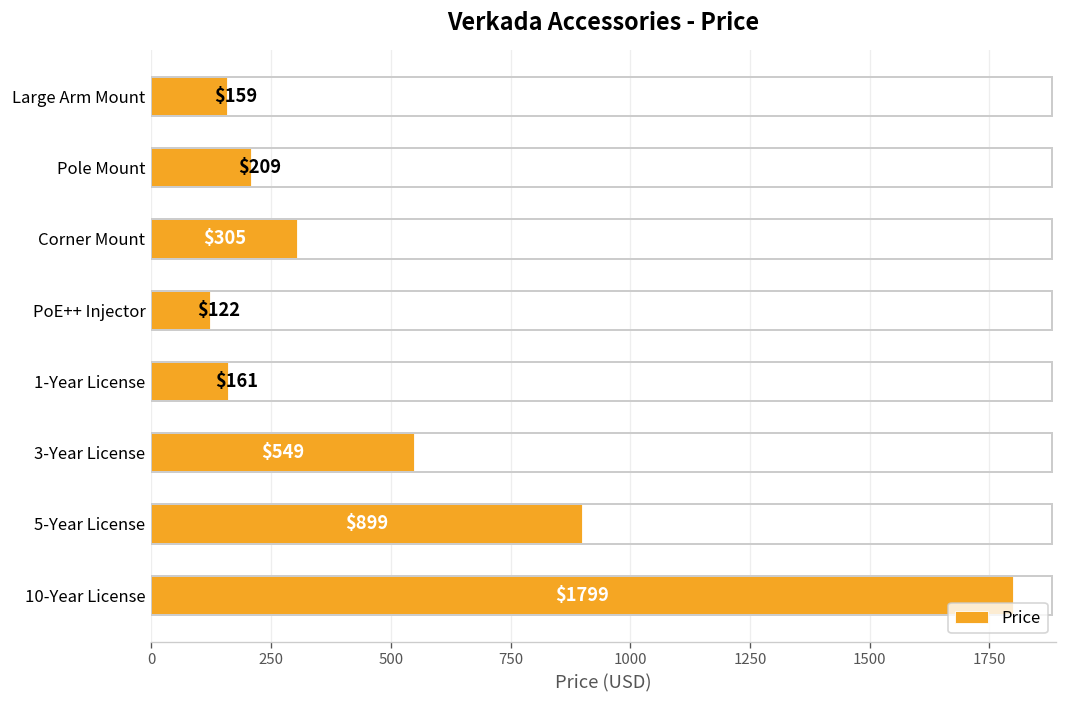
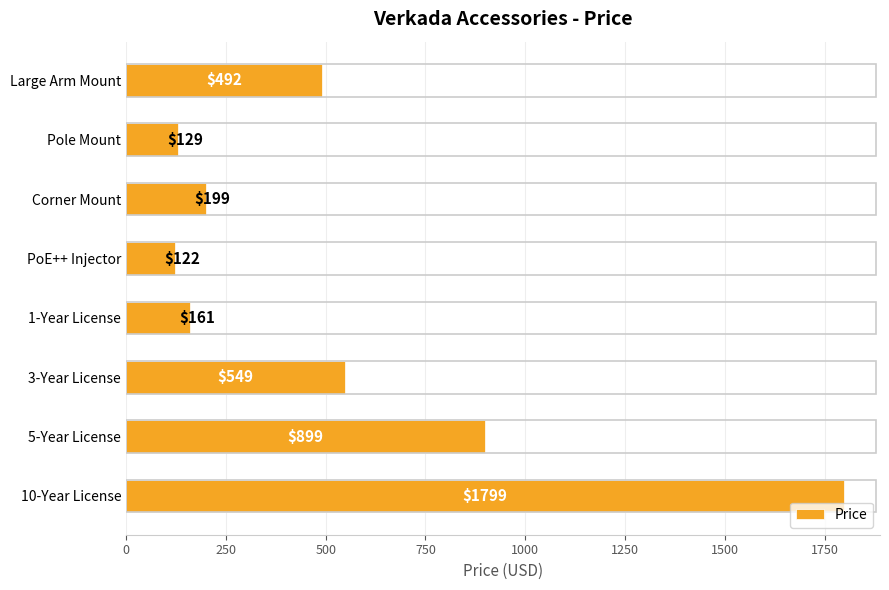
  {
-   "Large Arm Mount": "$159",
-   "Pole Mount": "$209",
-   "Corner Mount": "$305",
+   "Large Arm Mount": "$492",
+   "Pole Mount": "$129",
+   "Corner Mount": "$199",
    "PoE++ Injector": "$122",
    "1-Year License": "$161",
    "3-Year License": "$549",
    "5-Year License": "$899",
    "10-Year License": "$1799"
  }
